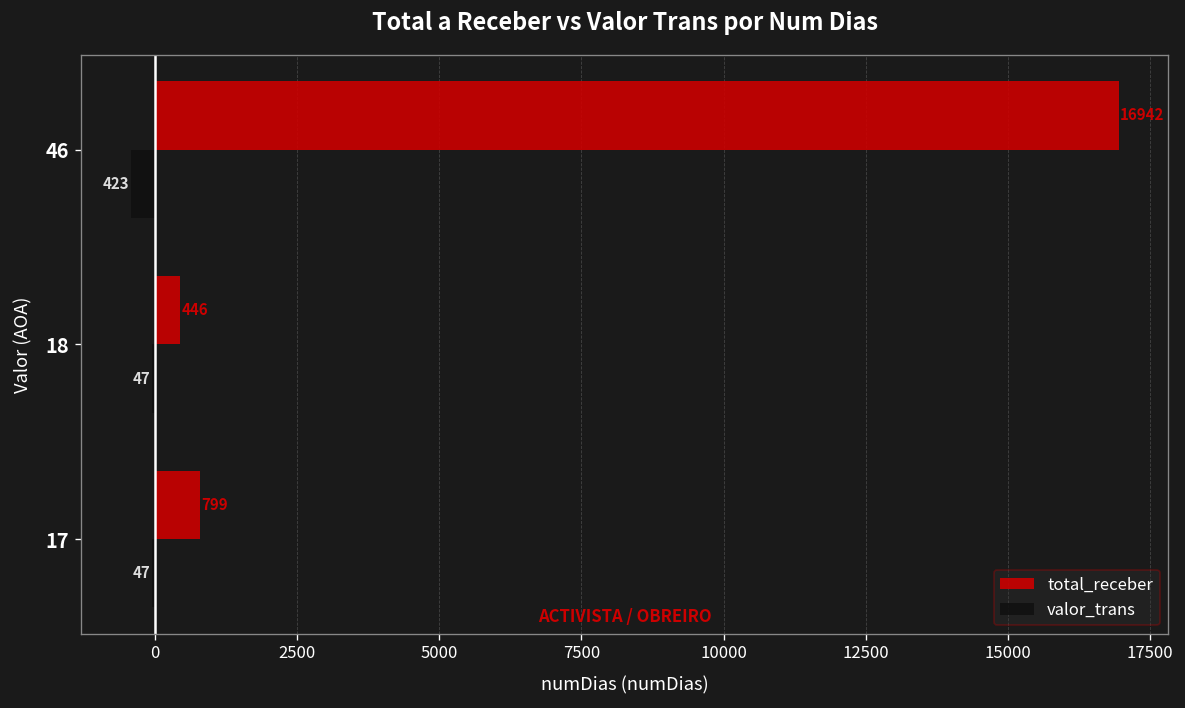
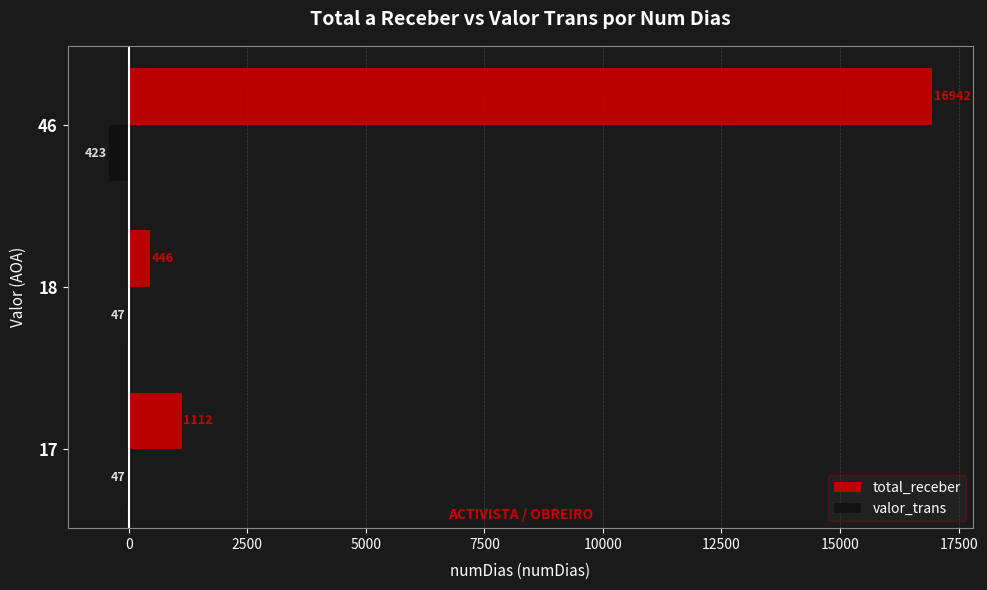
  {
    "total_receber": {
      "46": 16942,
      "18": 446,
-     "17": 799
+     "17": 1112
    }
  }
